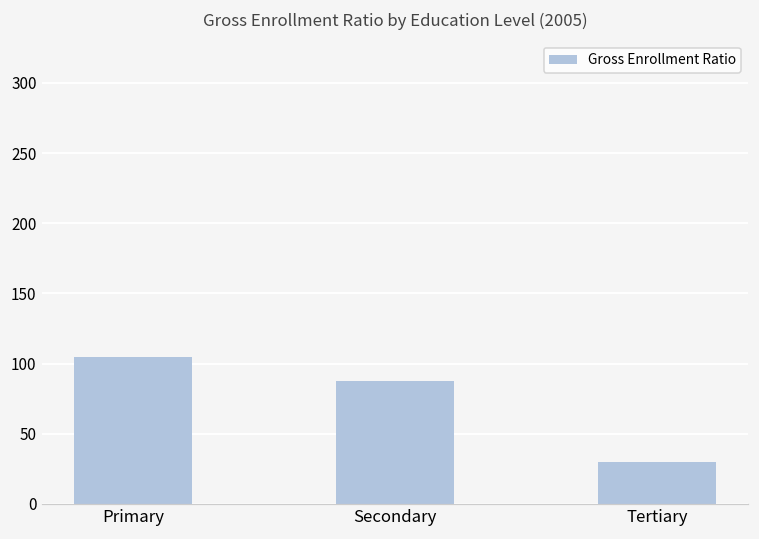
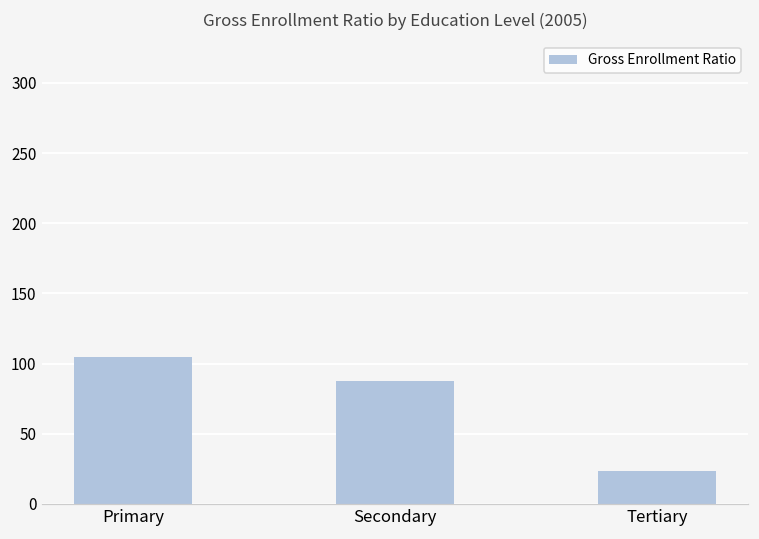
  {
    "Primary": 105,
    "Secondary": 88,
-   "Tertiary": 30
+   "Tertiary": 24
  }
